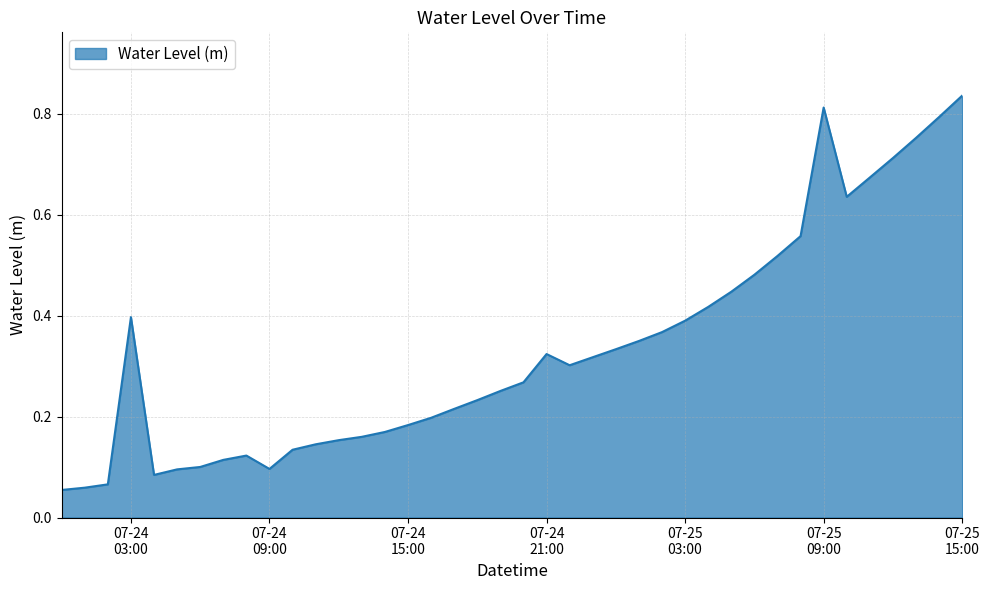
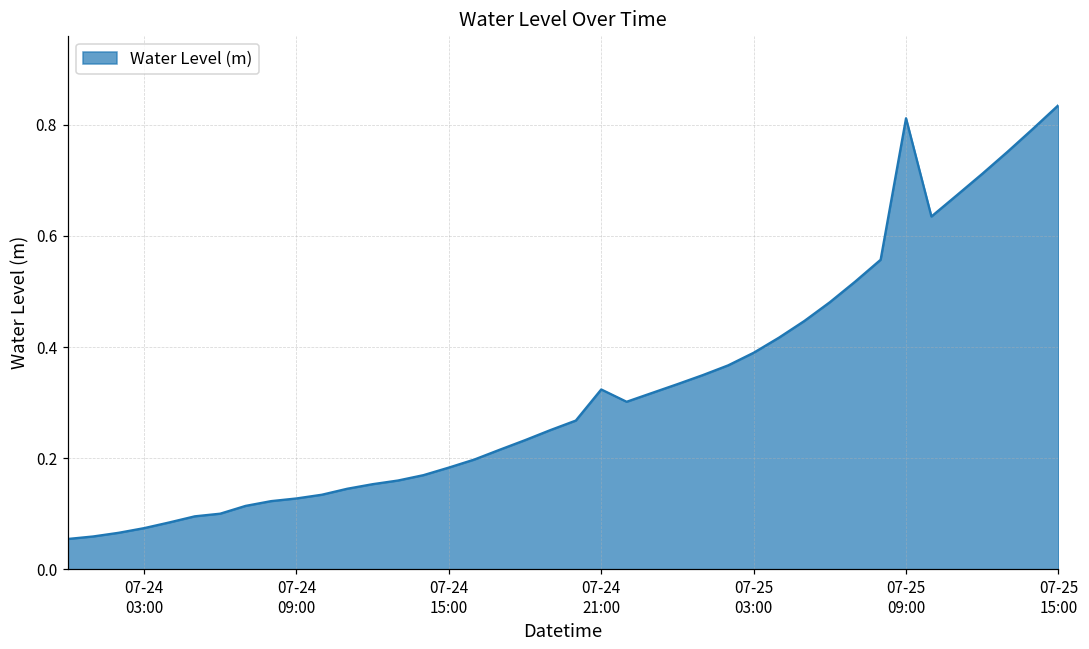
  {
-   "07-24 03:00": 0.40,
-   "07-24 09:00": 0.10,
+   "07-24 03:00": 0.07,
+   "07-24 09:00": 0.13,
    "07-24 15:00": 0.18,
    "07-24 21:00": 0.32,
    "07-25 03:00": 0.39,
    "07-25 09:00": 0.81,
    "07-25 15:00": 0.84
  }
